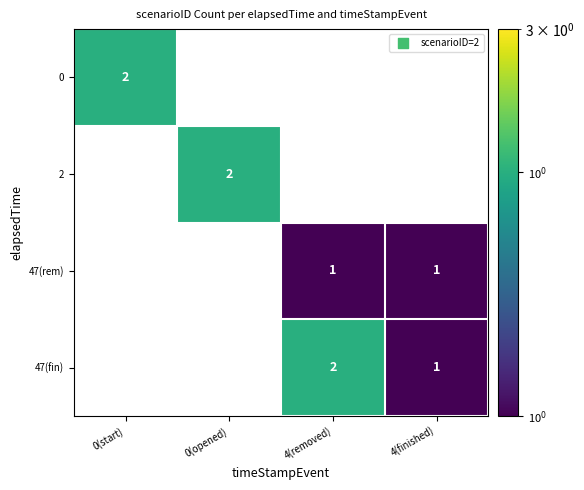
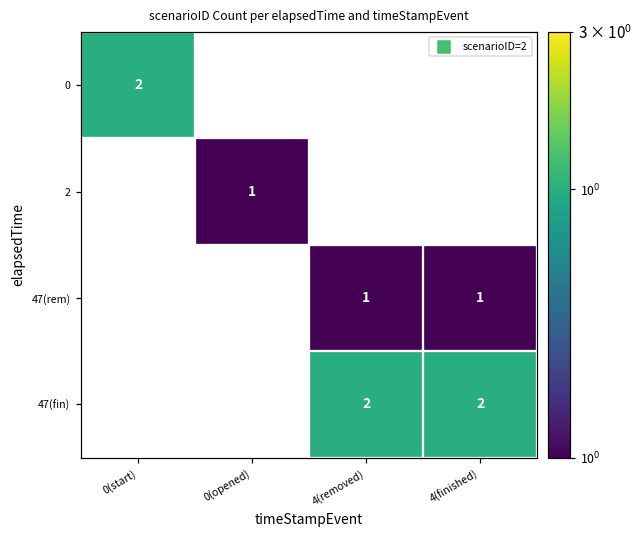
  {
    "0": {
      "0(start)": 2
    },
    "2": {
-     "0(opened)": 2
+     "0(opened)": 1
    },
    "47(rem)": {
      "4(removed)": 1,
      "4(finished)": 1
    },
    "47(fin)": {
      "4(removed)": 2,
-     "4(finished)": 1
+     "4(finished)": 2
    }
  }
